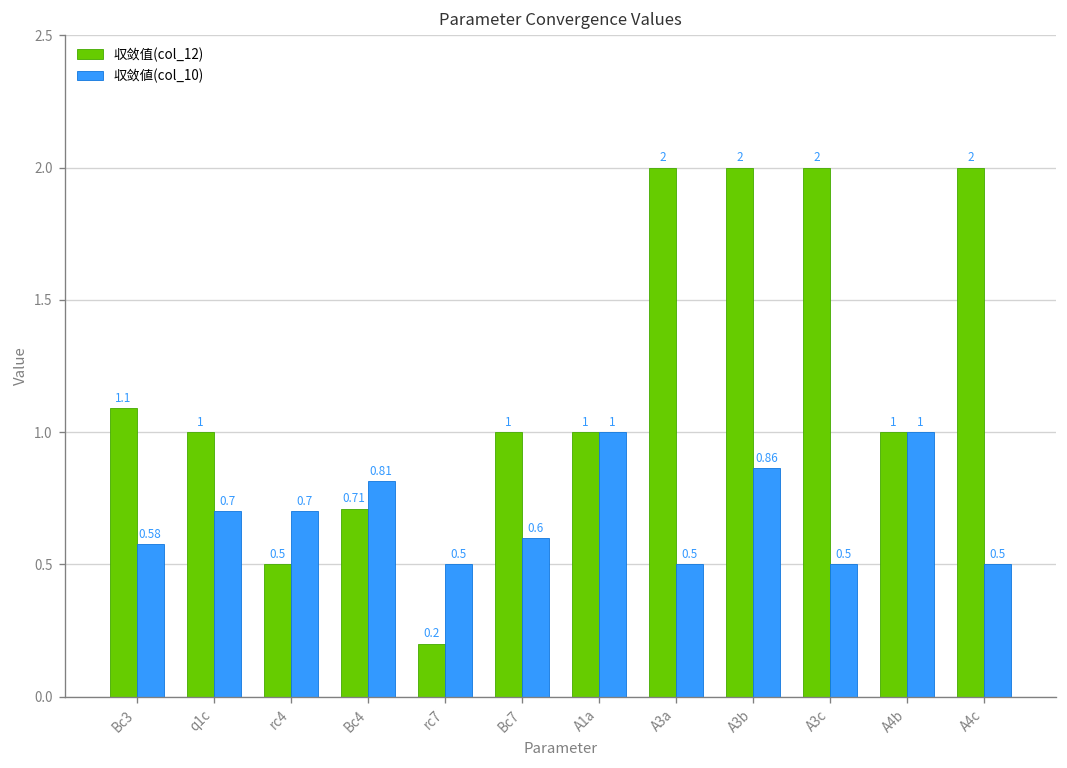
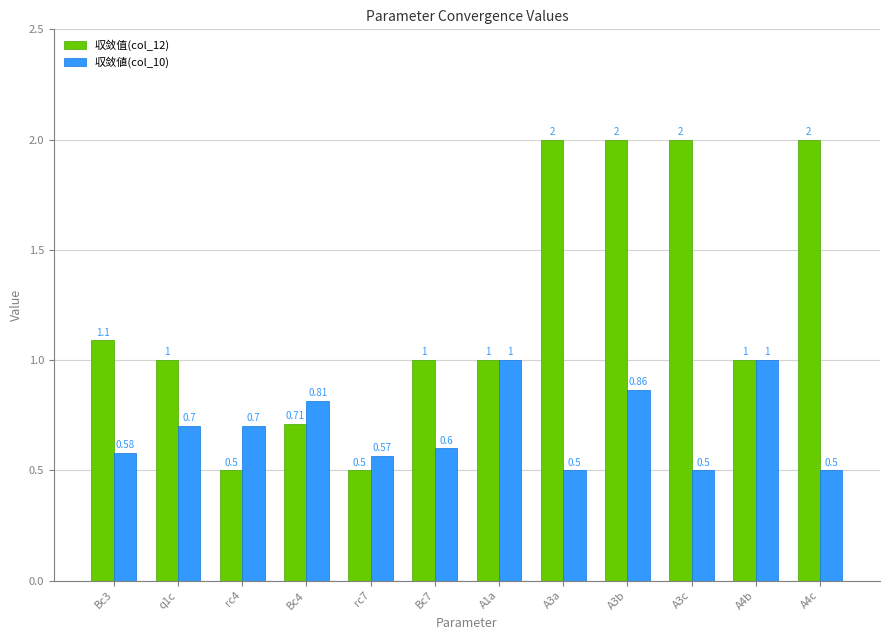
  {
    "収敛值(col_12)": {
      "Bc3": 1.1,
      "q1c": 1,
      "rc4": 0.5,
      "Bc4": 0.71,
-     "rc7": 0.2,
+     "rc7": 0.5,
      "Bc7": 1,
      "A1a": 1,
      "A3a": 2,
      "A3b": 2,
      "A3c": 2,
      "A4b": 1,
      "A4c": 2
    },
    "収敛値(col_10)": {
      "Bc3": 0.58,
      "q1c": 0.7,
      "rc4": 0.7,
      "Bc4": 0.81,
-     "rc7": 0.5,
+     "rc7": 0.57,
      "Bc7": 0.6,
      "A1a": 1,
      "A3a": 0.5,
      "A3b": 0.86,
      "A3c": 0.5,
      "A4b": 1,
      "A4c": 0.5
    }
  }
